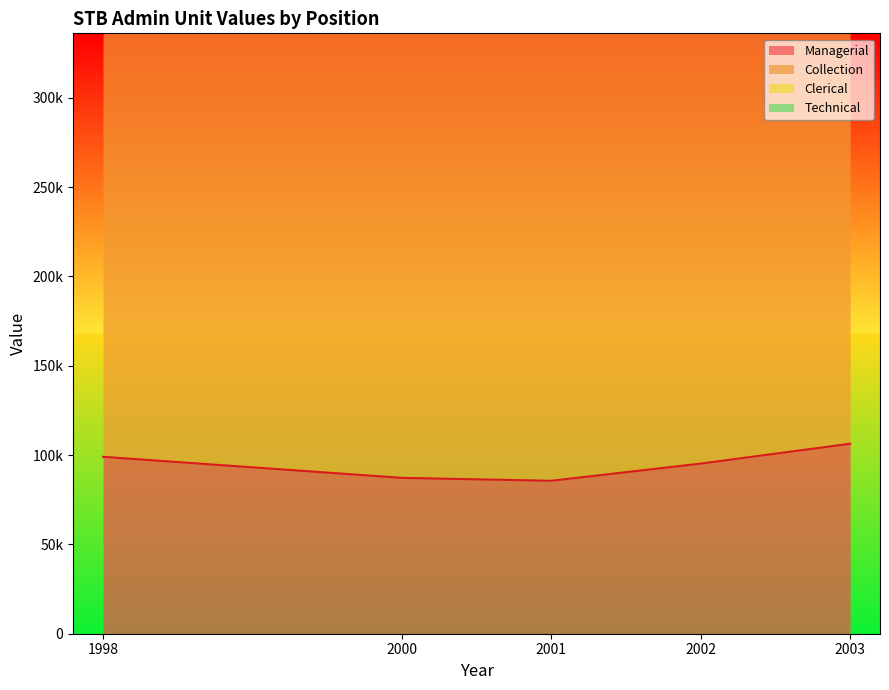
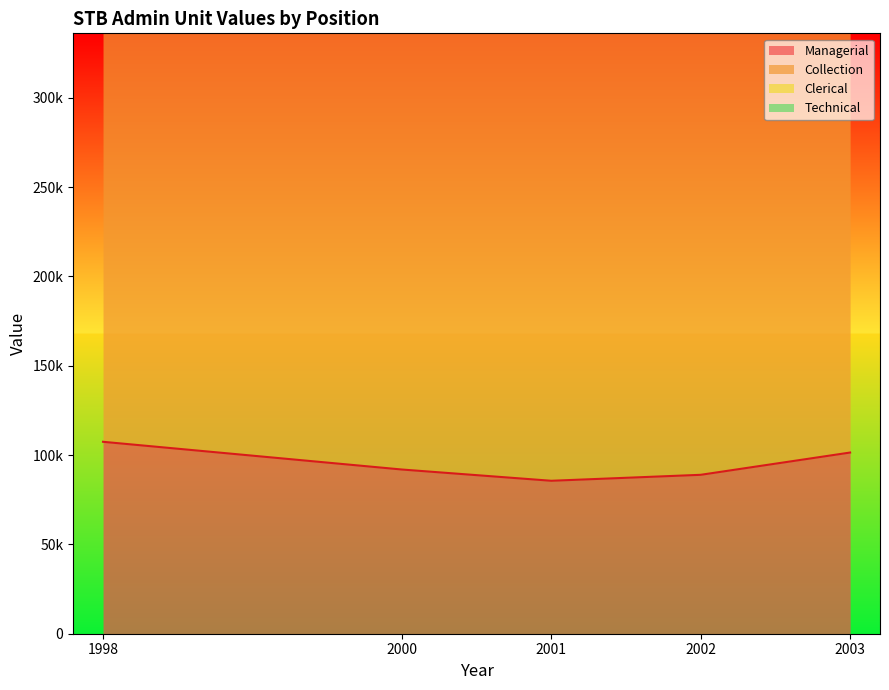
  {
    "Managerial": {
-     "1998": 99000,
-     "2000": 87000,
+     "1998": 107000,
+     "2000": 92000,
      "2001": 86000,
-     "2002": 95000,
-     "2003": 106000
+     "2002": 89000,
+     "2003": 101000
    }
  }
